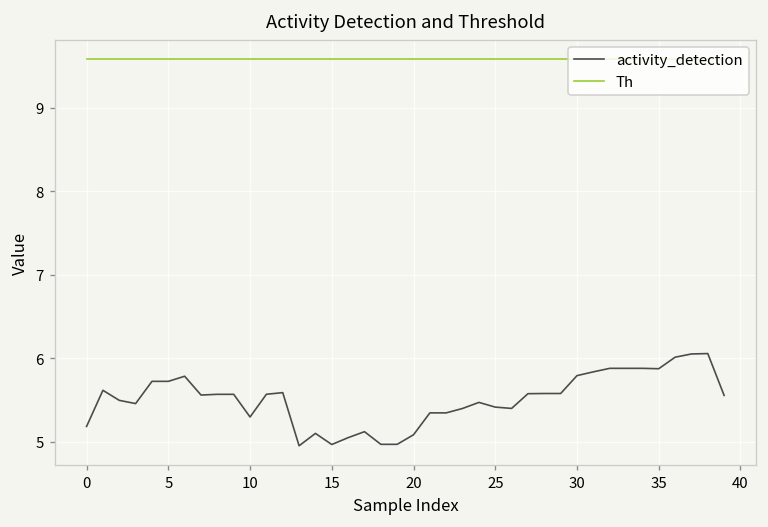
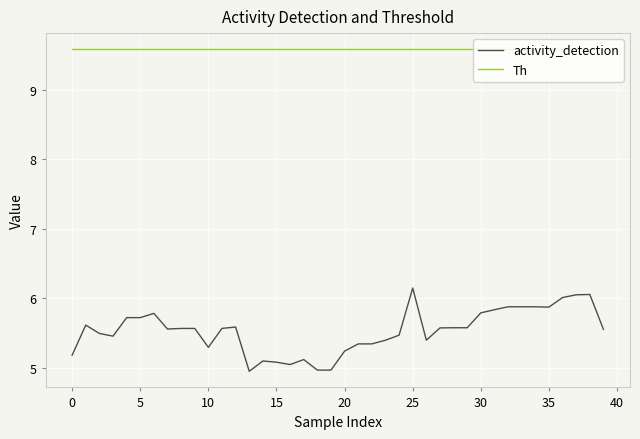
  {
    "activity_detection": {
      "0": 5.2,
      "5": 5.7,
      "10": 5.3,
-     "15": 5.0,
-     "20": 5.1,
-     "25": 5.4,
+     "15": 5.1,
+     "20": 5.2,
+     "25": 6.1,
      "30": 5.8,
      "35": 5.9
    },
    "Th": {
      "0": 9.6,
      "5": 9.6,
      "10": 9.6,
      "15": 9.6,
      "20": 9.6,
      "25": 9.6
    }
  }
